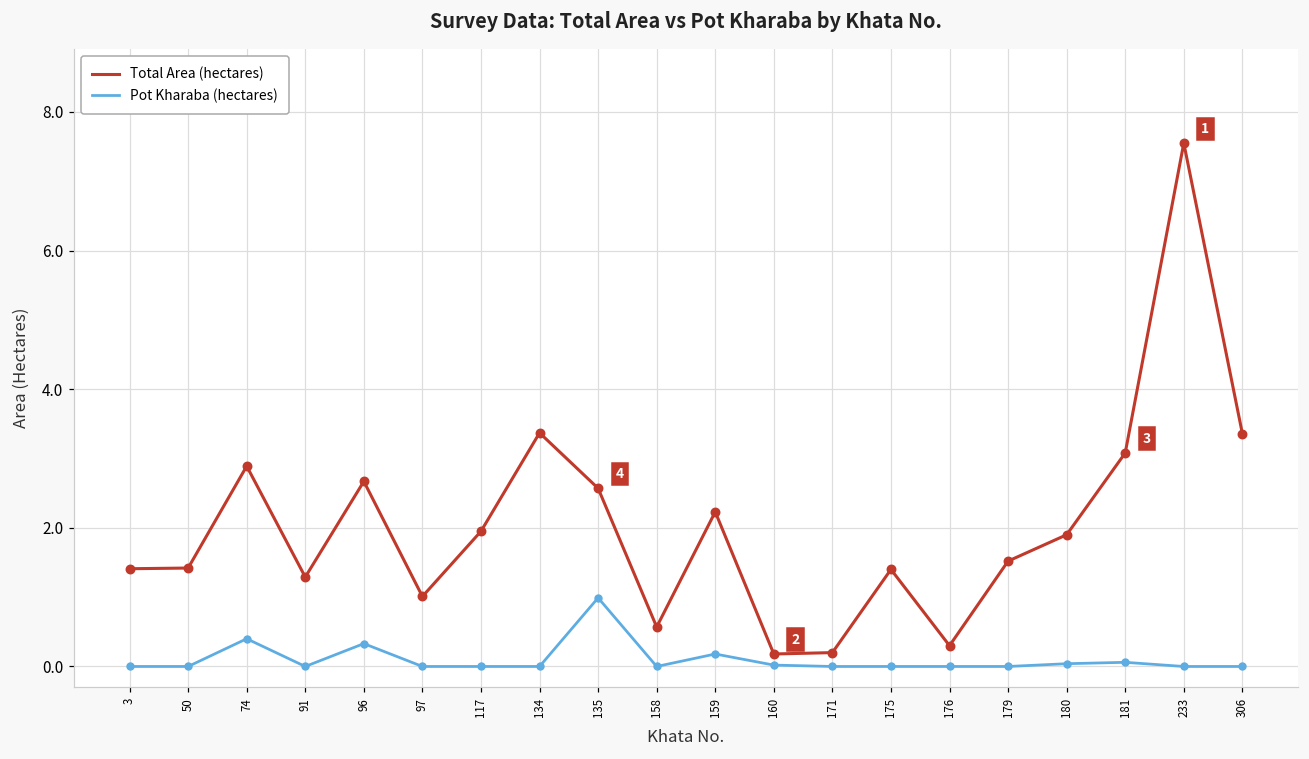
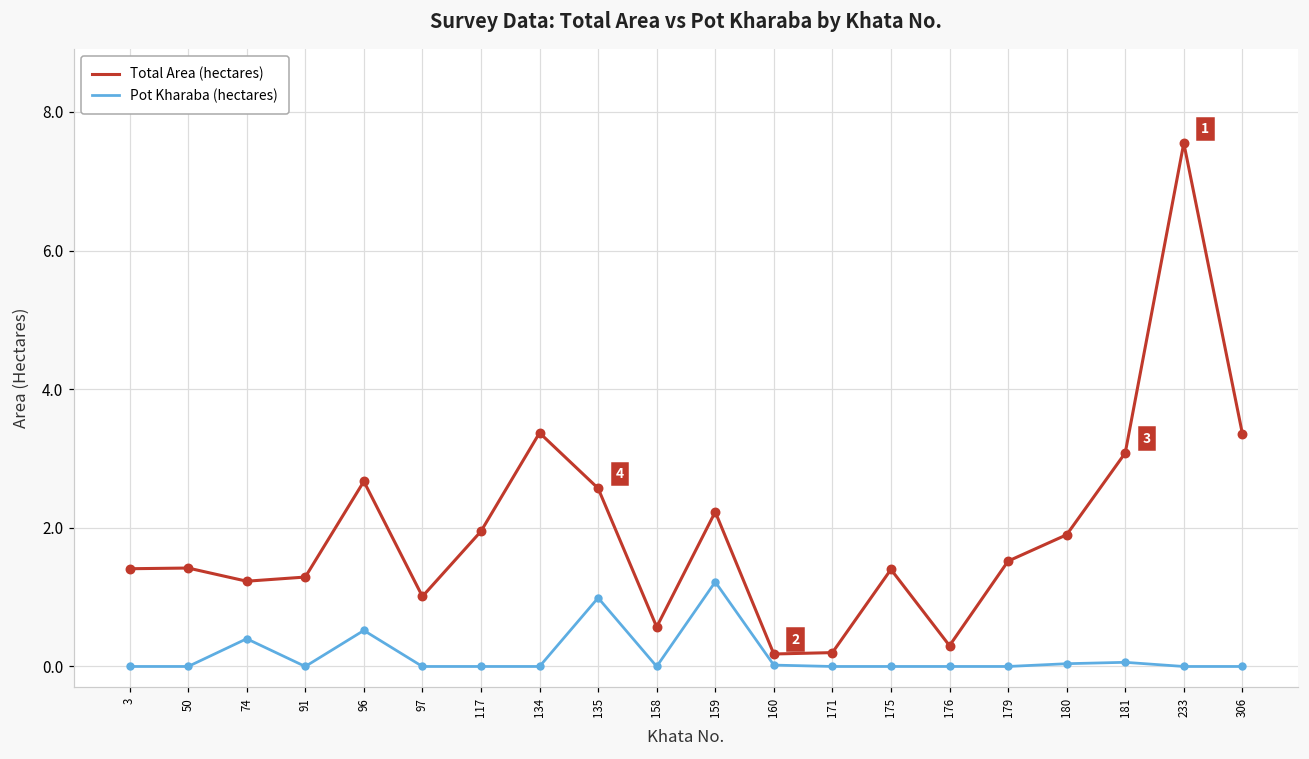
  {
    "Total Area (hectares)": {
      "3": 1.4,
      "50": 1.4,
-     "74": 2.9,
+     "74": 1.2,
      "91": 1.3,
      "96": 2.7,
      "97": 1.0,
      "117": 2.0,
      "134": 3.4,
      "158": 0.6,
      "159": 2.2,
      "171": 0.2,
      "175": 1.4,
      "176": 0.3,
      "179": 1.5,
      "180": 1.9,
      "306": 3.4
    },
    "Pot Kharaba (hectares)": {
      "3": 0.0,
      "50": 0.0,
      "74": 0.4,
      "91": 0.0,
-     "96": 0.3,
+     "96": 0.5,
      "97": 0.0,
      "117": 0.0,
      "134": 0.0,
      "135": 1.0,
      "158": 0.0,
-     "159": 0.2,
+     "159": 1.2,
      "160": 0.0,
      "171": 0.0,
      "175": 0.0,
      "176": 0.0,
      "179": 0.0,
      "180": 0.0,
      "181": 0.1,
      "233": 0.0,
      "306": 0.0
    }
  }
